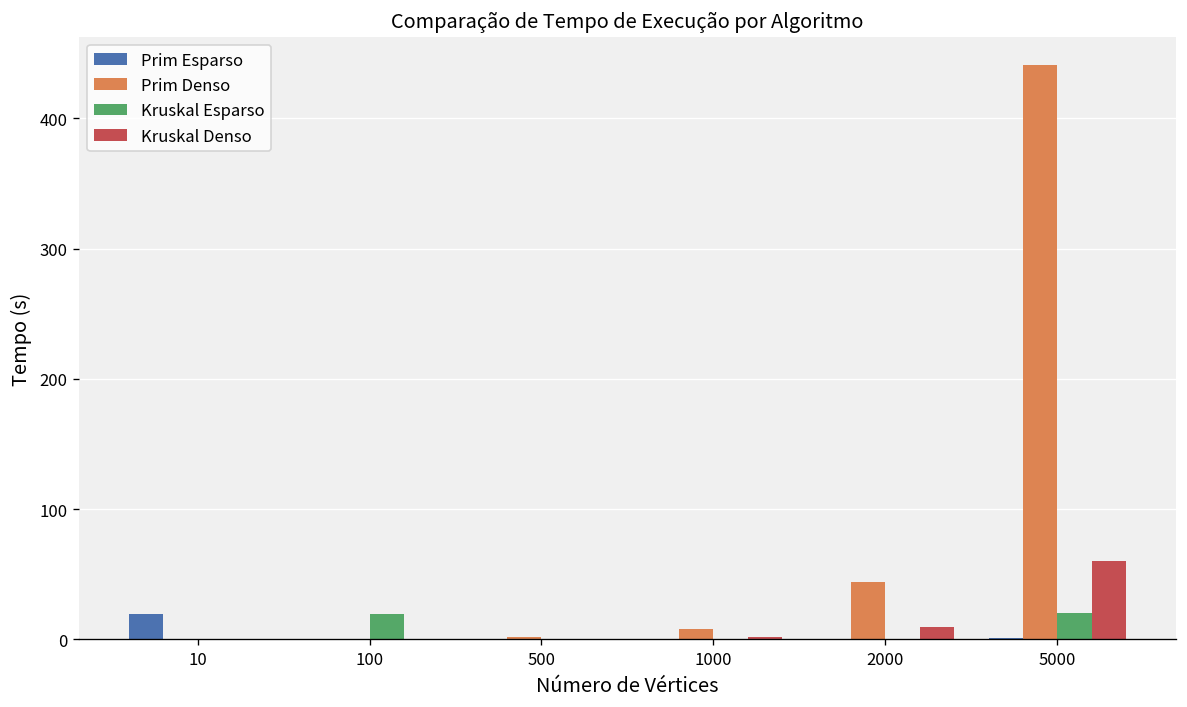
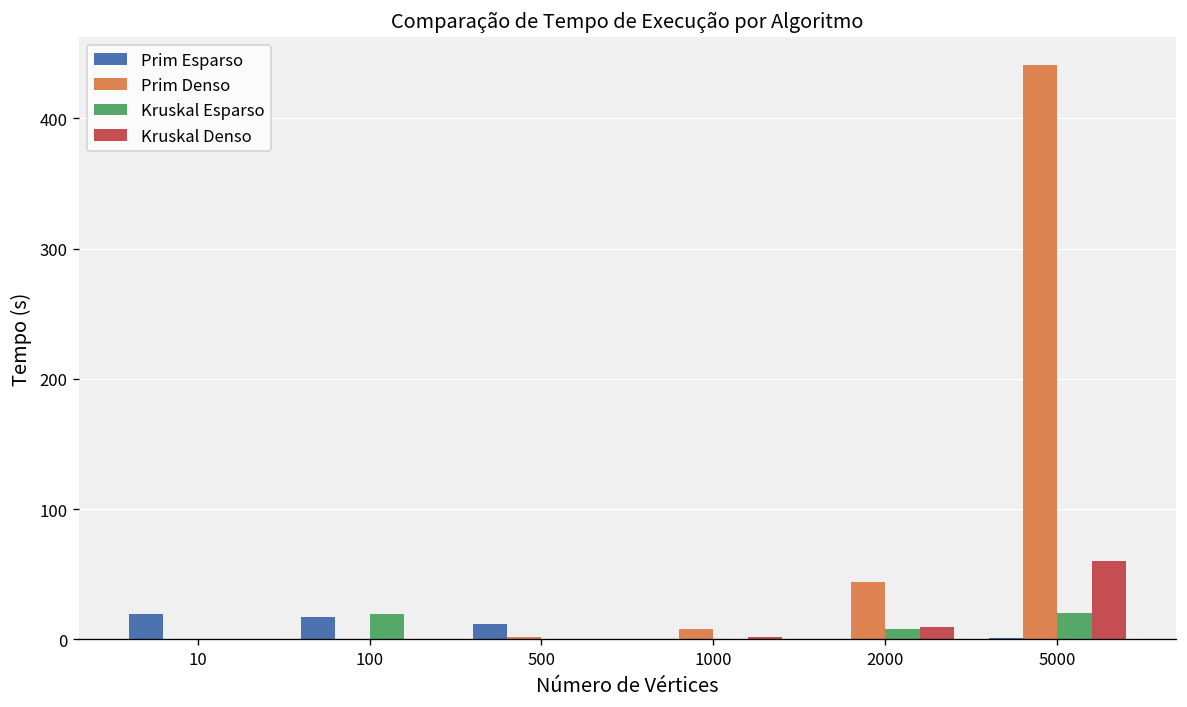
  {
    "Prim Esparso": {
      "10": 20,
-     "100": 0,
-     "500": 0
+     "100": 18,
+     "500": 12
    },
    "Kruskal Esparso": {
      "100": 19,
-     "2000": 0,
+     "2000": 8,
      "5000": 20
    }
  }
